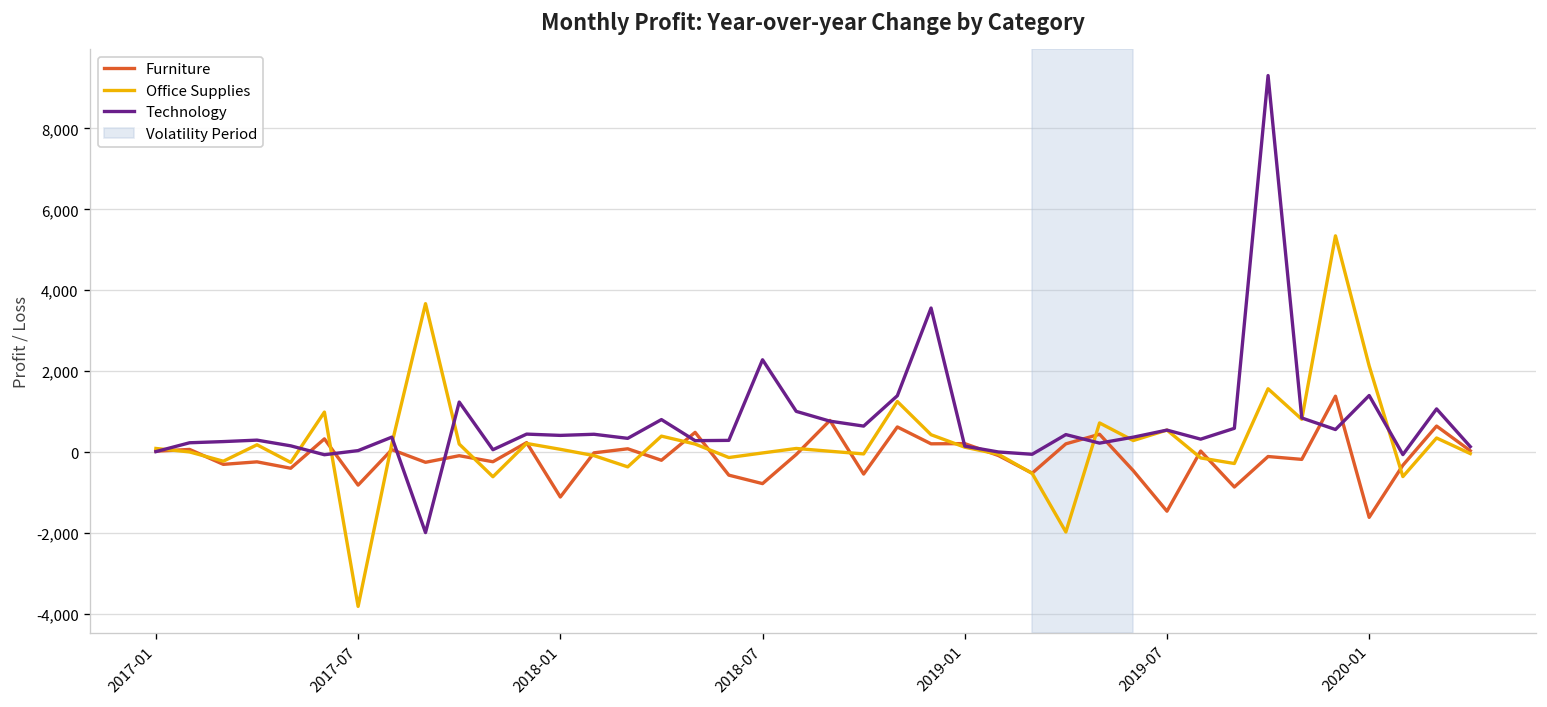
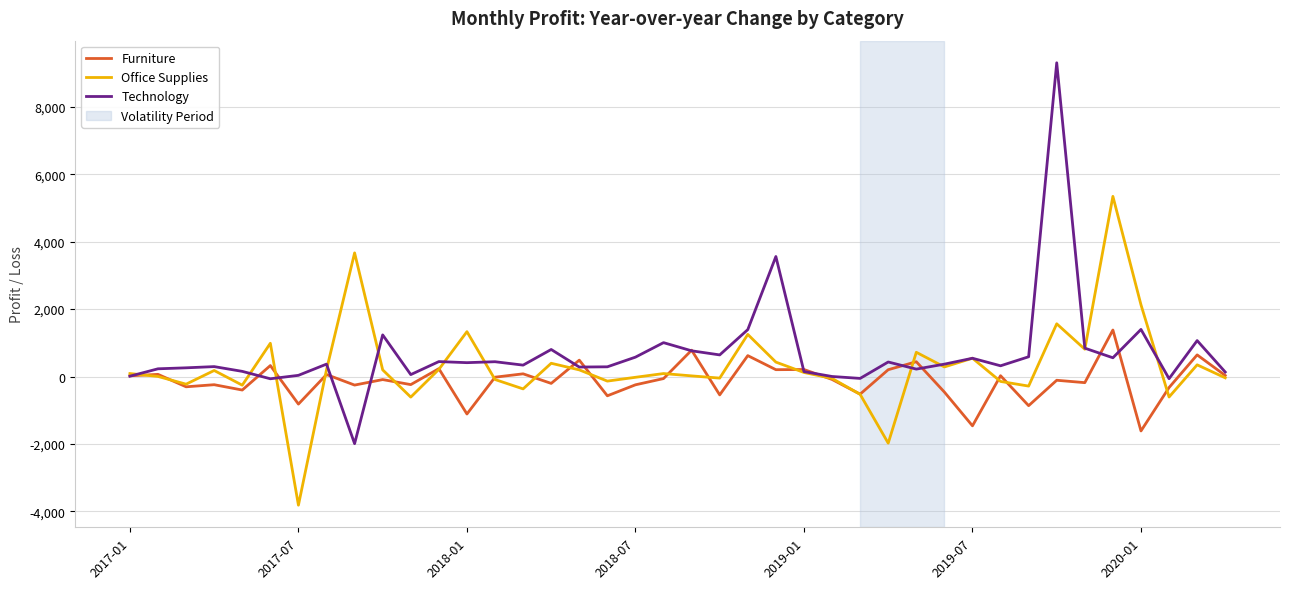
  {
    "Furniture": {
      "2017-07": "-800",
      "2018-01": "-1,100",
-     "2018-07": "-800",
+     "2018-07": "-200",
      "2019-07": "-1,500",
      "2020-01": "-1,600"
    },
    "Office Supplies": {
      "2017-07": "-3,800",
-     "2018-01": "100",
+     "2018-01": "1,300",
      "2018-07": "0",
      "2020-01": "2,100"
    },
    "Technology": {
      "2017-07": "0",
      "2018-01": "400",
-     "2018-07": "2,300",
+     "2018-07": "600",
      "2020-01": "1,400"
    }
  }
